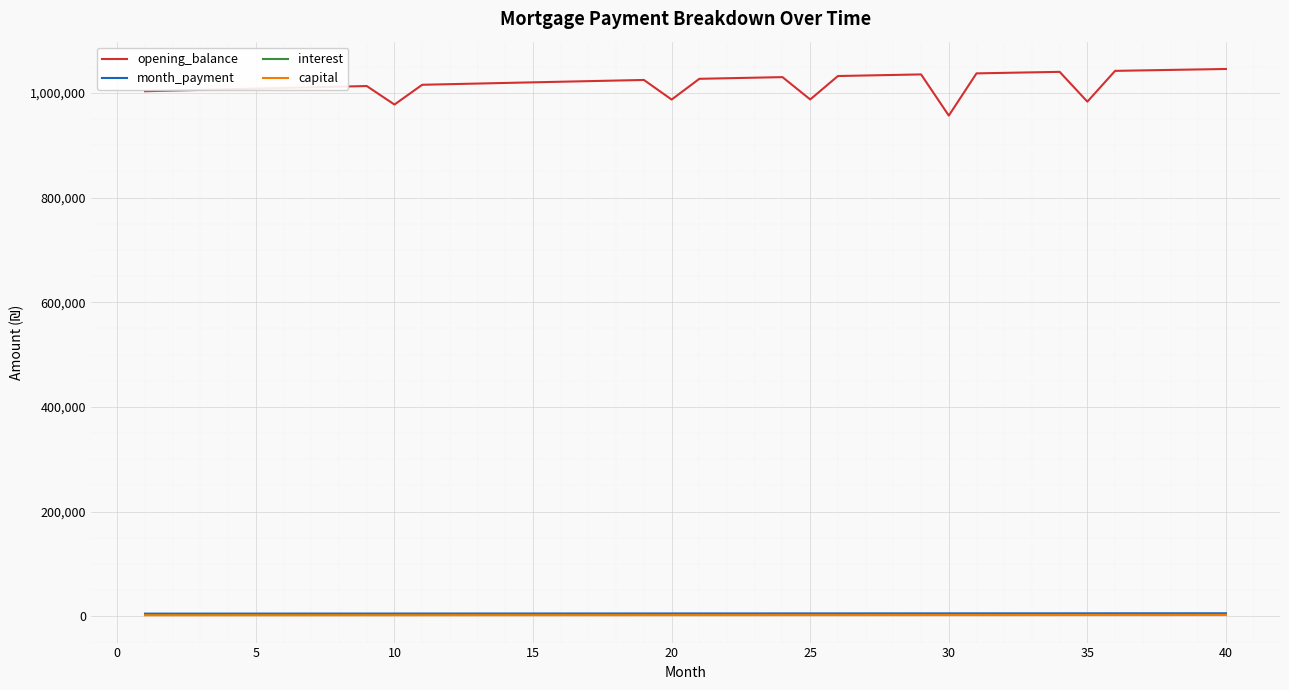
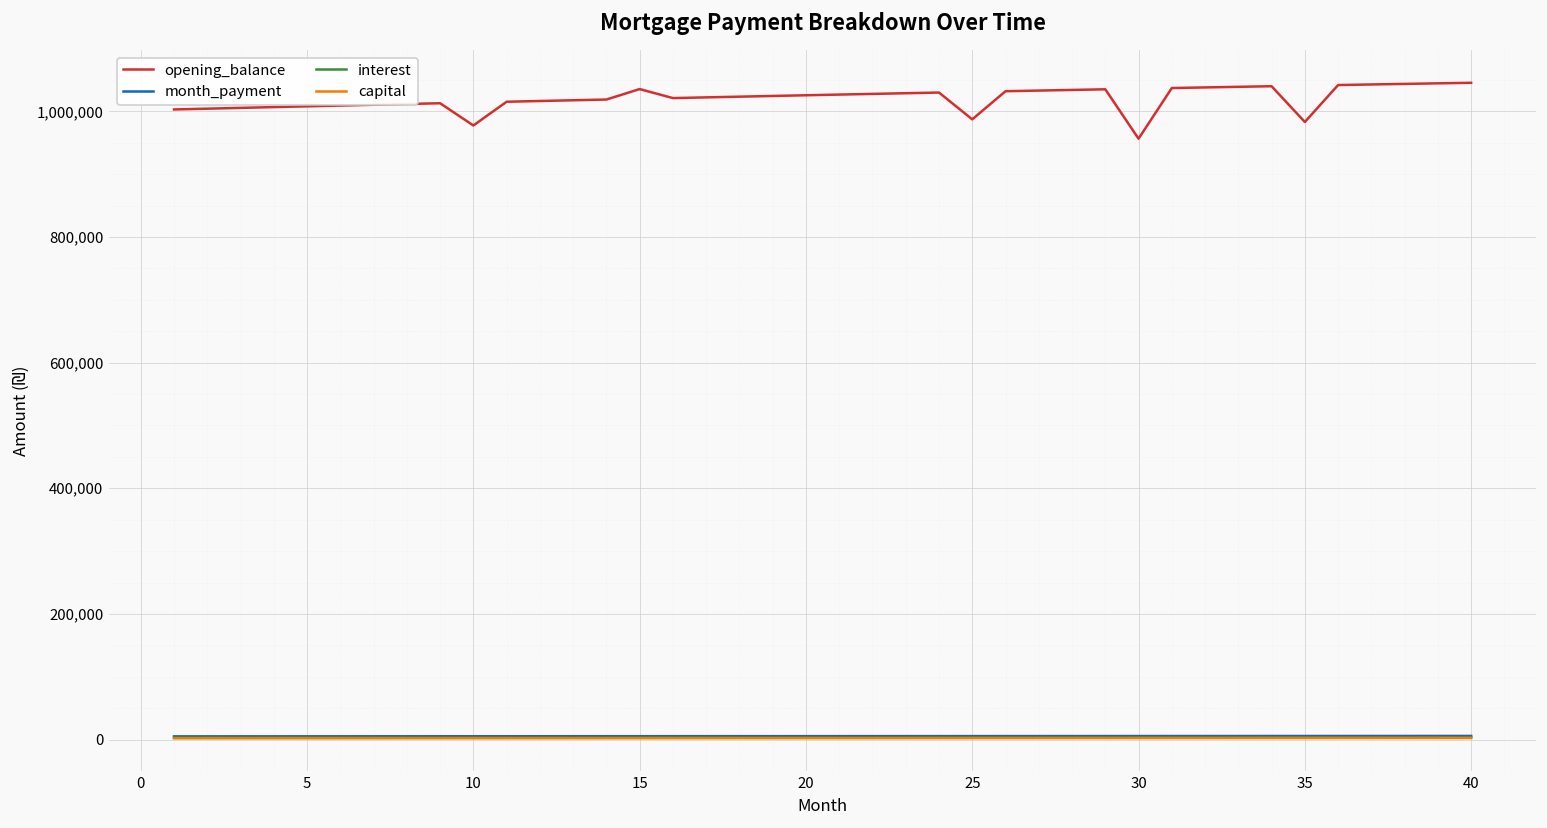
  {
    "opening_balance": {
      "10": "980,000",
-     "15": "1,020,000",
-     "20": "990,000",
+     "15": "1,040,000",
+     "20": "1,030,000",
      "25": "990,000",
      "30": "960,000",
      "35": "980,000",
      "40": "1,050,000"
    }
  }
